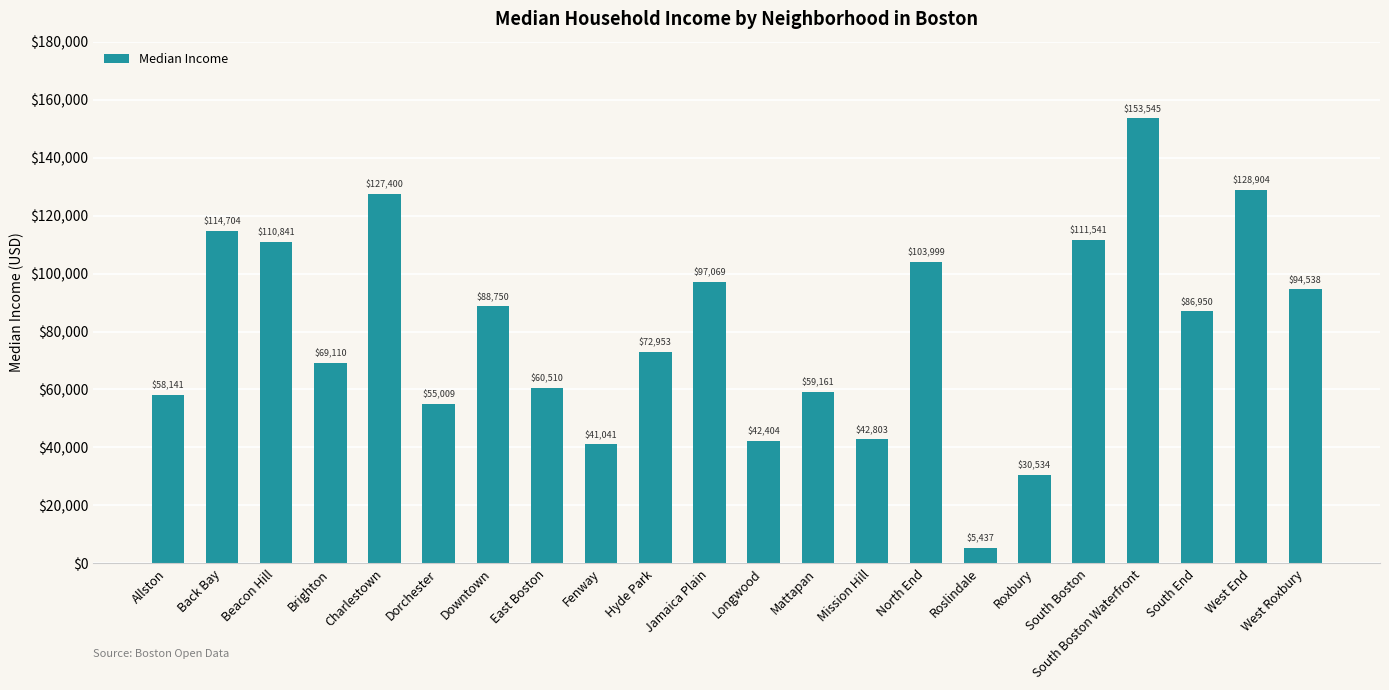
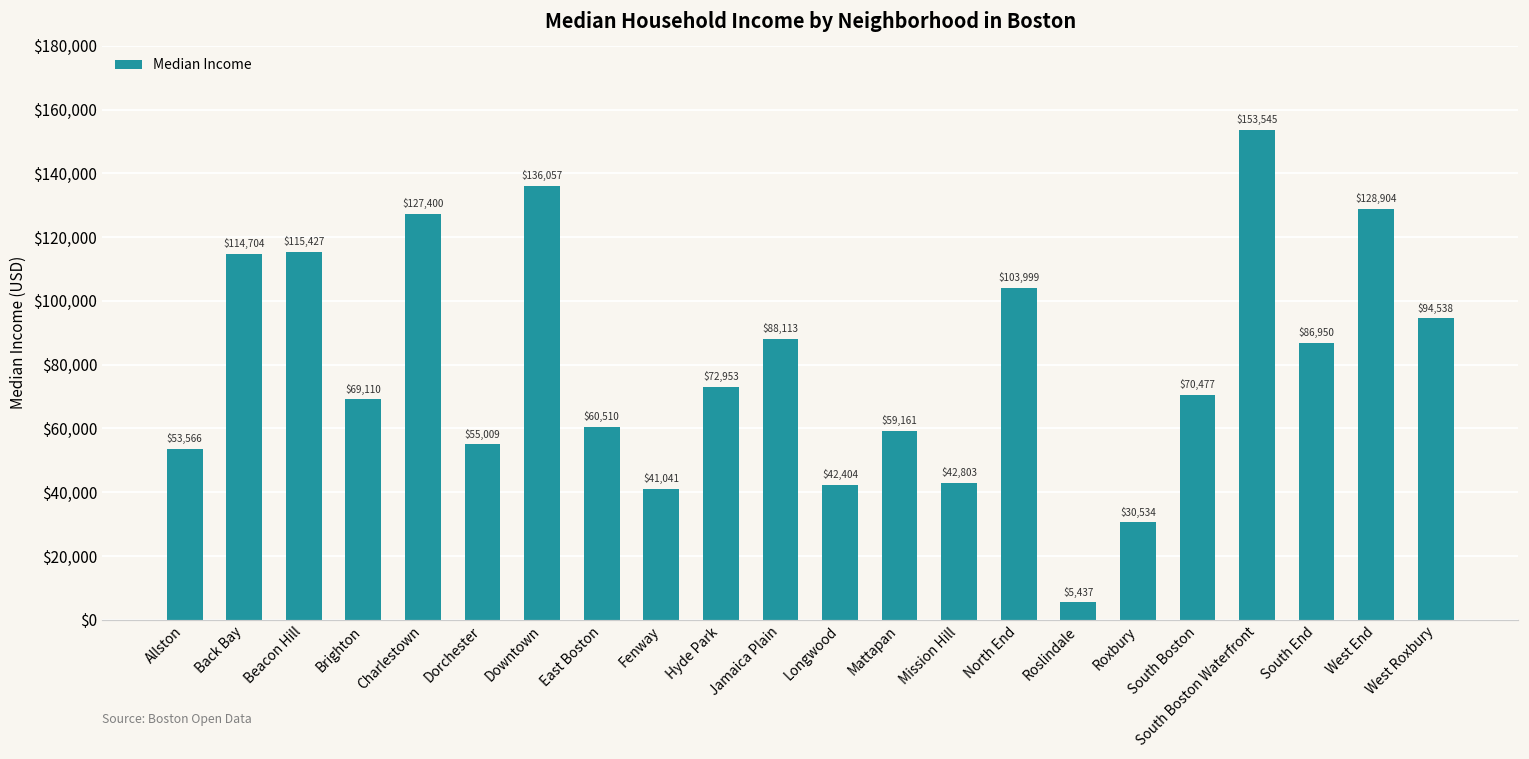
  {
-   "Allston": "$58,141",
+   "Allston": "$53,566",
    "Back Bay": "$114,704",
-   "Beacon Hill": "$110,841",
+   "Beacon Hill": "$115,427",
    "Brighton": "$69,110",
    "Charlestown": "$127,400",
    "Dorchester": "$55,009",
-   "Downtown": "$88,750",
+   "Downtown": "$136,057",
    "East Boston": "$60,510",
    "Fenway": "$41,041",
    "Hyde Park": "$72,953",
-   "Jamaica Plain": "$97,069",
+   "Jamaica Plain": "$88,113",
    "Longwood": "$42,404",
    "Mattapan": "$59,161",
    "Mission Hill": "$42,803",
    "North End": "$103,999",
    "Roslindale": "$5,437",
    "Roxbury": "$30,534",
-   "South Boston": "$111,541",
+   "South Boston": "$70,477",
    "South Boston Waterfront": "$153,545",
    "South End": "$86,950",
    "West End": "$128,904",
    "West Roxbury": "$94,538"
  }
